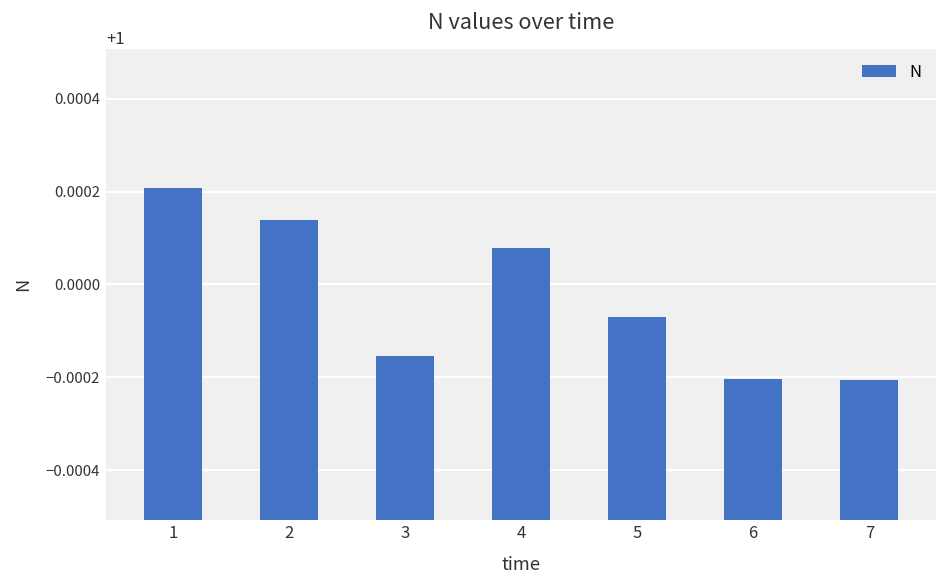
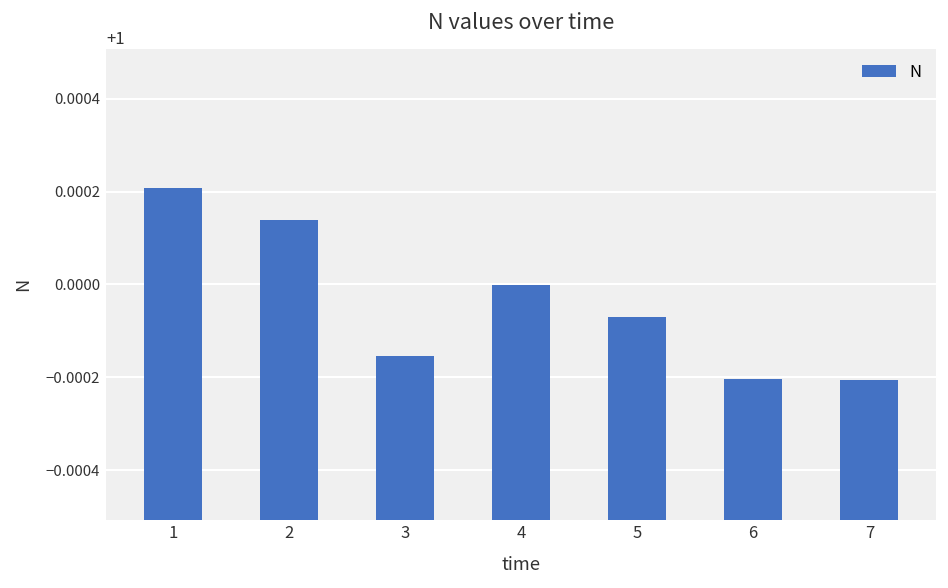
  {
    "1": 1.00021,
    "2": 1.00014,
    "3": 0.99985,
-   "4": 1.00008,
+   "4": 1.00000,
    "5": 0.99993,
    "6": 0.99980,
    "7": 0.99979
  }
